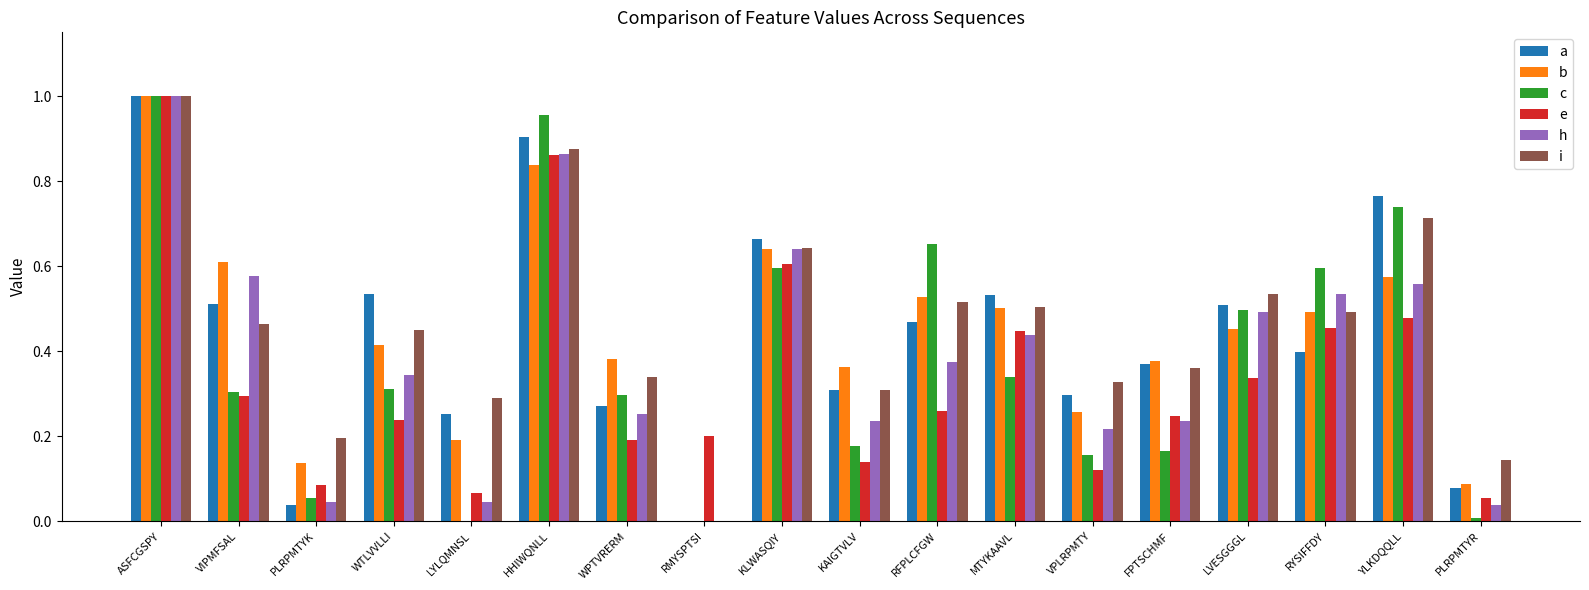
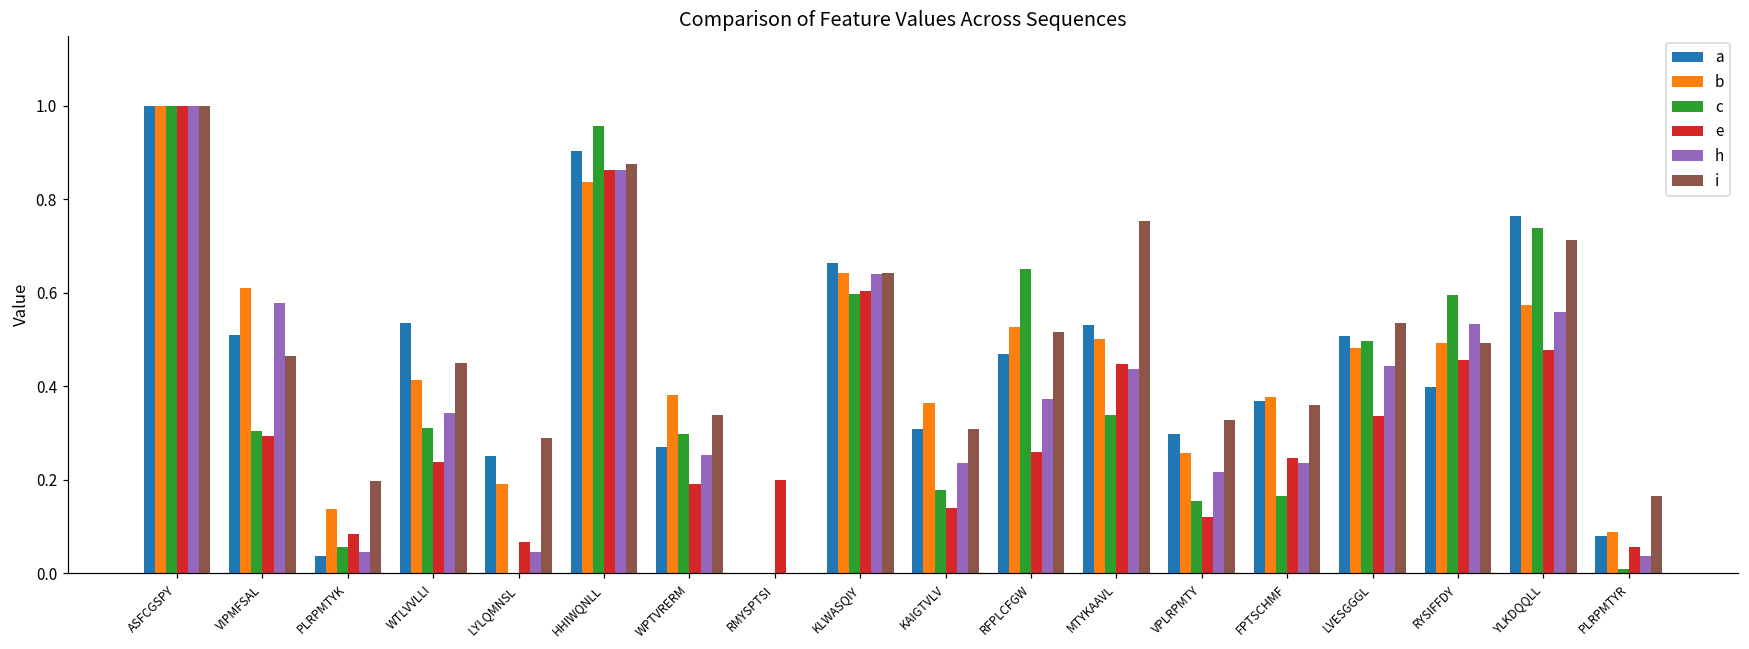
  {
    "a": {
      "ASFCGSPY": 1.00,
      "VIPMFSAL": 0.51,
      "PLRPMTYK": 0.04,
      "WTLVVLLI": 0.54,
      "LYLQMNSL": 0.25,
      "HHIWQNLL": 0.90,
      "WPTVRERM": 0.27,
      "RMYSPTSI": 0.00,
      "KLWASQIY": 0.66,
      "KAIGTVLV": 0.31,
      "RFPLCFGW": 0.47,
      "MTYKAAVL": 0.53,
      "VPLRPMTY": 0.30,
      "FPTSCHMF": 0.37,
      "LVESGGGL": 0.51,
      "RYSIFFDY": 0.40,
      "YLKDQQLL": 0.76,
      "PLRPMTYR": 0.08
    },
    "b": {
      "ASFCGSPY": 1.00,
      "VIPMFSAL": 0.61,
      "PLRPMTYK": 0.14,
      "WTLVVLLI": 0.41,
      "LYLQMNSL": 0.19,
      "HHIWQNLL": 0.84,
      "WPTVRERM": 0.38,
      "RMYSPTSI": 0.00,
      "KLWASQIY": 0.64,
      "KAIGTVLV": 0.36,
      "RFPLCFGW": 0.53,
      "MTYKAAVL": 0.50,
      "VPLRPMTY": 0.26,
      "FPTSCHMF": 0.38,
-     "LVESGGGL": 0.45,
+     "LVESGGGL": 0.48,
      "RYSIFFDY": 0.49,
      "YLKDQQLL": 0.57,
      "PLRPMTYR": 0.09
    },
    "c": {
      "ASFCGSPY": 1.00,
      "VIPMFSAL": 0.30,
      "PLRPMTYK": 0.06,
      "WTLVVLLI": 0.31,
      "LYLQMNSL": 0.00,
      "HHIWQNLL": 0.96,
      "WPTVRERM": 0.30,
      "KLWASQIY": 0.60,
      "KAIGTVLV": 0.18,
      "RFPLCFGW": 0.65,
      "MTYKAAVL": 0.34,
      "VPLRPMTY": 0.15,
      "FPTSCHMF": 0.16,
      "LVESGGGL": 0.50,
      "RYSIFFDY": 0.60,
      "YLKDQQLL": 0.74,
      "PLRPMTYR": 0.01
    },
    "e": {
      "ASFCGSPY": 1.00,
      "VIPMFSAL": 0.29,
      "PLRPMTYK": 0.08,
      "WTLVVLLI": 0.24,
      "LYLQMNSL": 0.07,
      "HHIWQNLL": 0.86,
      "WPTVRERM": 0.19,
      "RMYSPTSI": 0.20,
      "KLWASQIY": 0.60,
      "KAIGTVLV": 0.14,
      "RFPLCFGW": 0.26,
      "MTYKAAVL": 0.45,
      "VPLRPMTY": 0.12,
      "FPTSCHMF": 0.25,
      "LVESGGGL": 0.34,
      "RYSIFFDY": 0.46,
      "YLKDQQLL": 0.48,
      "PLRPMTYR": 0.06
    },
    "h": {
      "ASFCGSPY": 1.00,
      "VIPMFSAL": 0.58,
      "PLRPMTYK": 0.05,
      "WTLVVLLI": 0.34,
      "LYLQMNSL": 0.04,
      "HHIWQNLL": 0.86,
      "WPTVRERM": 0.25,
      "RMYSPTSI": 0.00,
      "KLWASQIY": 0.64,
      "KAIGTVLV": 0.23,
      "RFPLCFGW": 0.37,
      "MTYKAAVL": 0.44,
      "VPLRPMTY": 0.22,
      "FPTSCHMF": 0.24,
-     "LVESGGGL": 0.49,
+     "LVESGGGL": 0.44,
      "RYSIFFDY": 0.53,
      "YLKDQQLL": 0.56,
      "PLRPMTYR": 0.04
    },
    "i": {
      "ASFCGSPY": 1.00,
      "VIPMFSAL": 0.46,
      "PLRPMTYK": 0.20,
      "WTLVVLLI": 0.45,
      "LYLQMNSL": 0.29,
      "HHIWQNLL": 0.88,
      "WPTVRERM": 0.34,
      "RMYSPTSI": 0.00,
      "KLWASQIY": 0.64,
      "KAIGTVLV": 0.31,
      "RFPLCFGW": 0.52,
-     "MTYKAAVL": 0.50,
+     "MTYKAAVL": 0.75,
      "VPLRPMTY": 0.33,
      "FPTSCHMF": 0.36,
      "LVESGGGL": 0.53,
      "RYSIFFDY": 0.49,
      "YLKDQQLL": 0.71,
-     "PLRPMTYR": 0.14
+     "PLRPMTYR": 0.17
    }
  }
